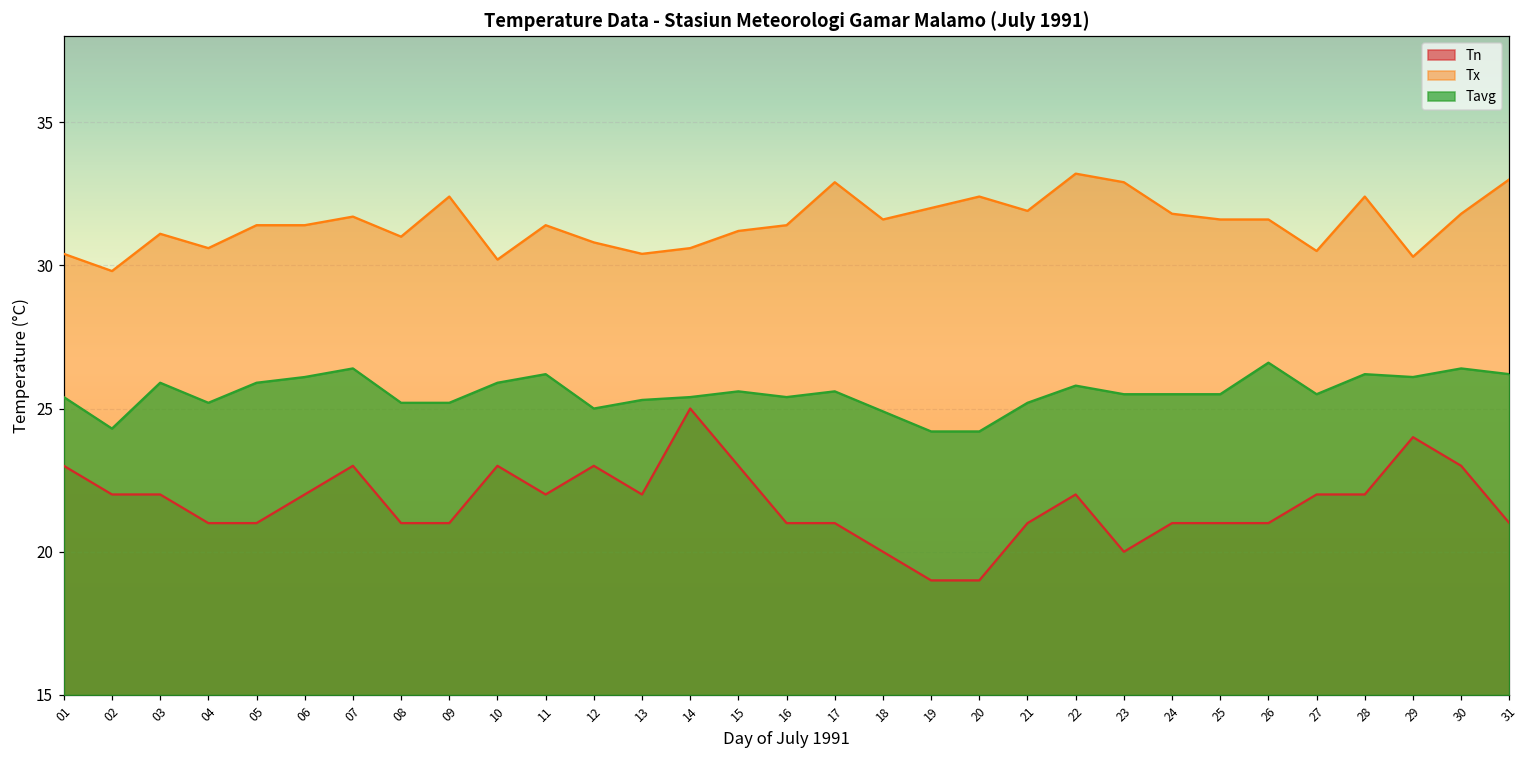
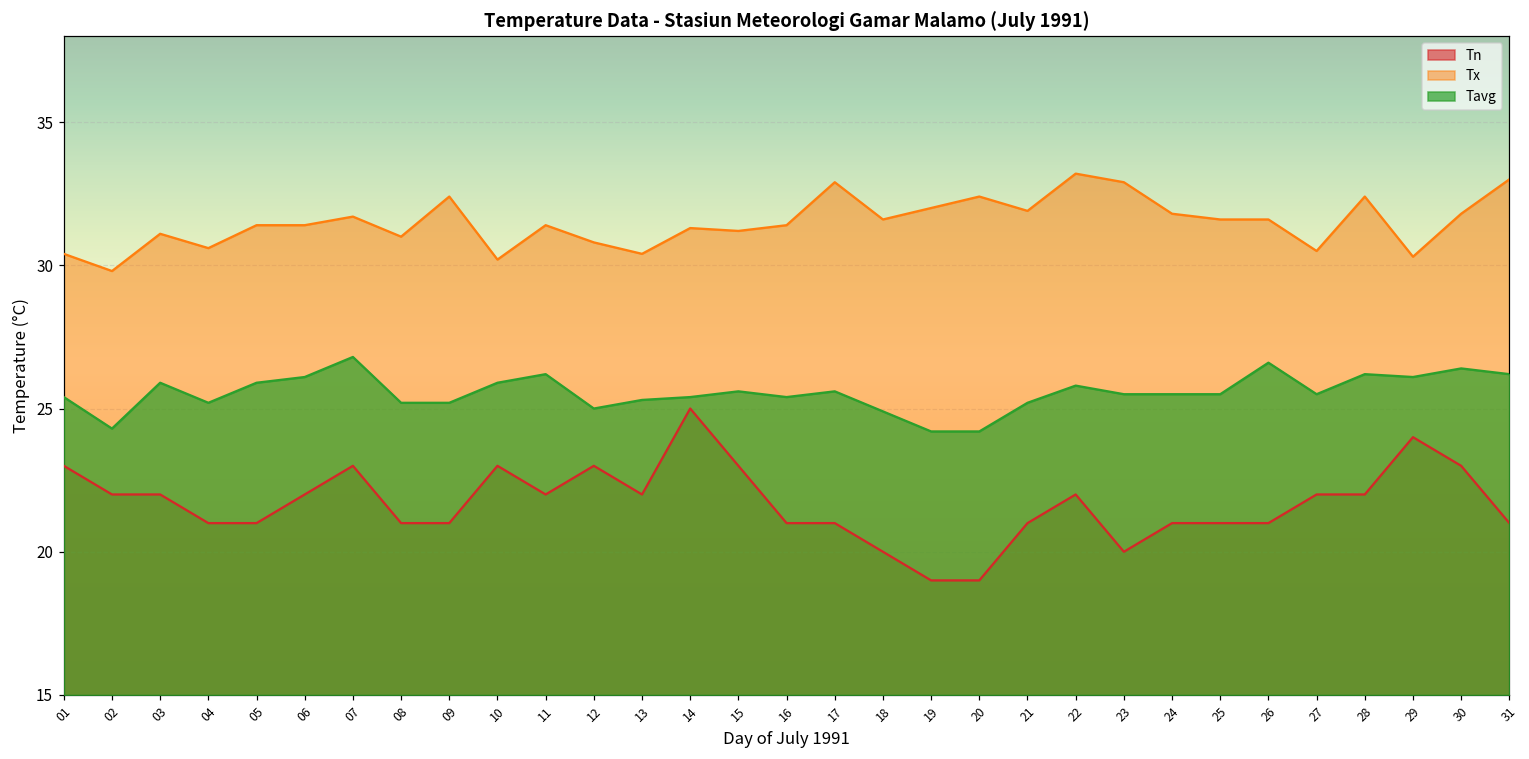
  {
    "Tn": {
      "01": 23.0,
      "02": 22.0,
      "03": 22.0,
      "04": 21.0,
      "05": 21.0,
      "06": 22.0,
      "07": 23.0,
      "08": 21.0,
      "09": 21.0,
      "10": 23.0,
      "11": 22.0,
      "12": 23.0,
      "13": 22.0,
      "14": 25.0,
      "15": 23.0,
      "16": 21.0,
      "17": 21.0,
      "18": 20.0,
      "19": 19.0,
      "20": 19.0,
      "21": 21.0,
      "22": 22.0,
      "23": 20.0,
      "24": 21.0,
      "25": 21.0,
      "26": 21.0,
      "27": 22.0,
      "28": 22.0,
      "29": 24.0,
      "30": 23.0,
      "31": 21.0
    },
    "Tx": {
      "01": 30.4,
      "02": 29.8,
      "03": 31.1,
      "04": 30.6,
      "05": 31.4,
      "06": 31.4,
      "07": 31.7,
      "08": 31.0,
      "09": 32.4,
      "10": 30.2,
      "11": 31.4,
      "12": 30.8,
      "13": 30.4,
-     "14": 30.6,
+     "14": 31.3,
      "15": 31.2,
      "16": 31.4,
      "17": 32.9,
      "18": 31.6,
      "19": 32.0,
      "20": 32.4,
      "21": 31.9,
      "22": 33.2,
      "23": 32.9,
      "24": 31.8,
      "25": 31.6,
      "26": 31.6,
      "27": 30.5,
      "28": 32.4,
      "29": 30.3,
      "30": 31.8,
      "31": 33.0
    },
    "Tavg": {
      "01": 25.4,
      "02": 24.3,
      "03": 25.9,
      "04": 25.2,
      "05": 25.9,
      "06": 26.1,
-     "07": 26.4,
+     "07": 26.8,
      "08": 25.2,
      "09": 25.2,
      "10": 25.9,
      "11": 26.2,
      "12": 25.0,
      "13": 25.3,
      "14": 25.4,
      "15": 25.6,
      "16": 25.4,
      "17": 25.6,
      "18": 24.9,
      "19": 24.2,
      "20": 24.2,
      "21": 25.2,
      "22": 25.8,
      "23": 25.5,
      "24": 25.5,
      "25": 25.5,
      "26": 26.6,
      "27": 25.5,
      "28": 26.2,
      "29": 26.1,
      "30": 26.4,
      "31": 26.2
    }
  }
